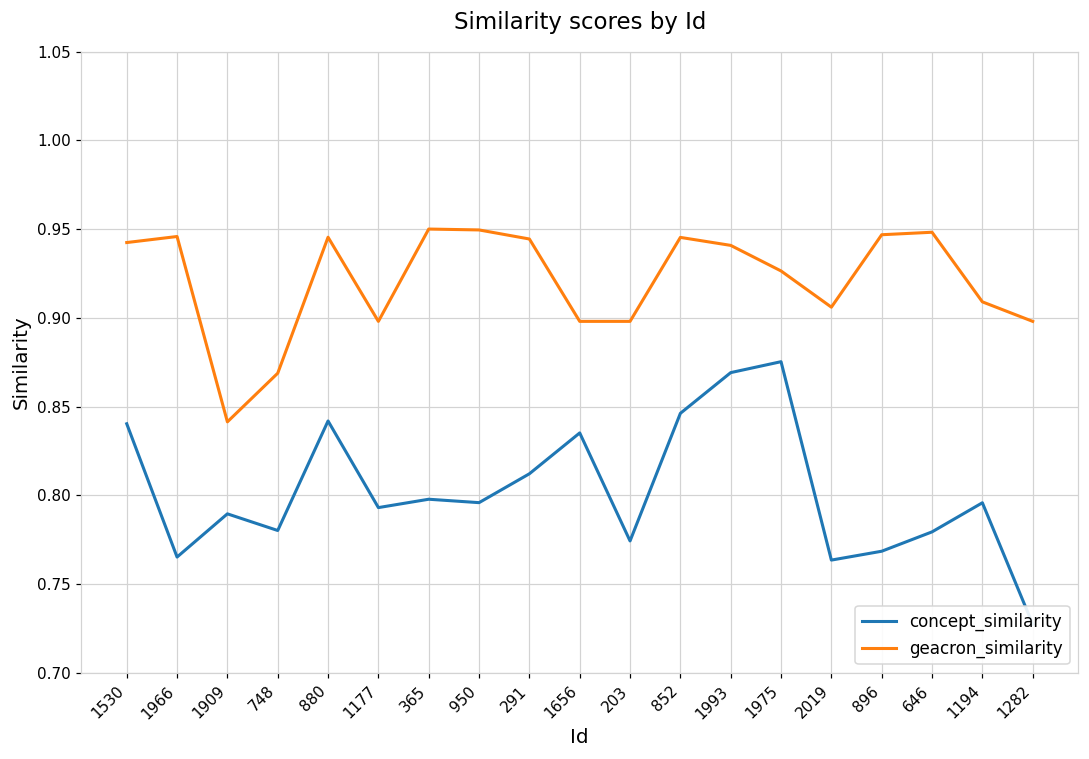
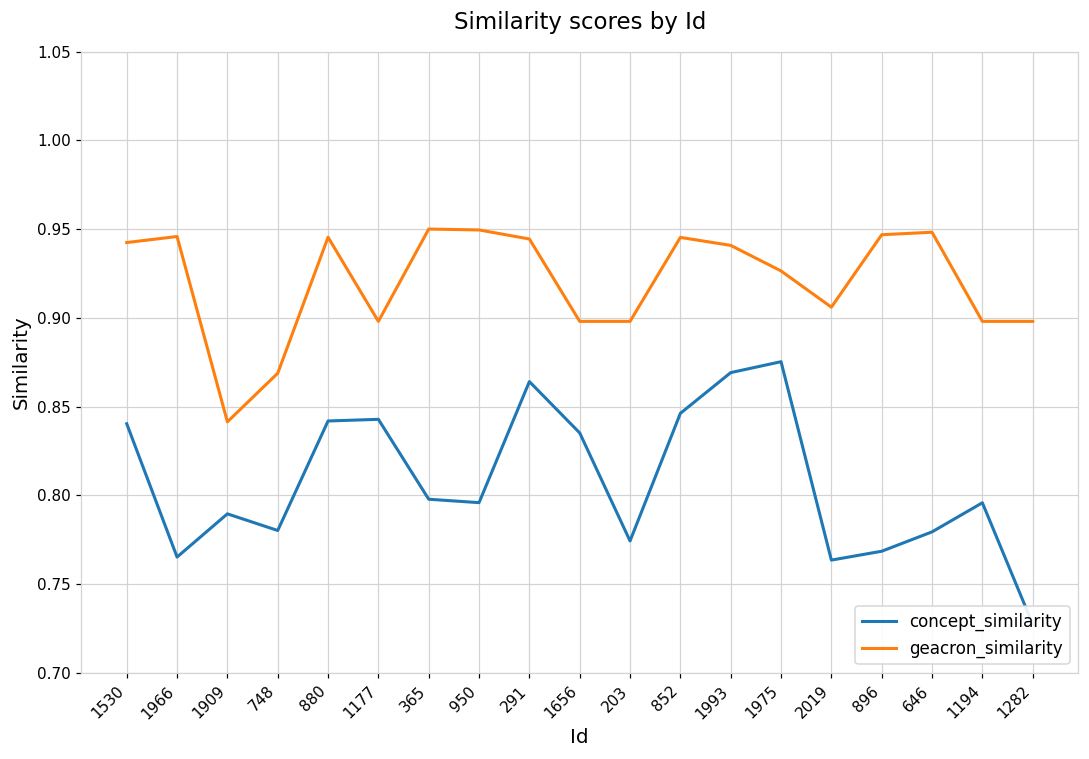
  {
    "concept_similarity": {
      "1530": 0.840,
      "1966": 0.765,
      "1909": 0.790,
      "748": 0.780,
      "880": 0.842,
-     "1177": 0.793,
+     "1177": 0.843,
      "365": 0.798,
      "950": 0.796,
-     "291": 0.812,
+     "291": 0.864,
      "1656": 0.835,
      "203": 0.774,
      "852": 0.846,
      "1993": 0.869,
      "1975": 0.875,
      "2019": 0.764,
      "896": 0.769,
      "646": 0.779,
      "1194": 0.796
    },
    "geacron_similarity": {
      "1530": 0.942,
      "1966": 0.946,
      "1909": 0.841,
      "748": 0.869,
      "880": 0.945,
      "1177": 0.898,
      "365": 0.950,
      "950": 0.950,
      "291": 0.944,
      "1656": 0.898,
      "203": 0.898,
      "852": 0.945,
      "1993": 0.941,
      "1975": 0.926,
      "2019": 0.906,
      "896": 0.947,
      "646": 0.948,
-     "1194": 0.909,
+     "1194": 0.898,
      "1282": 0.898
    }
  }
